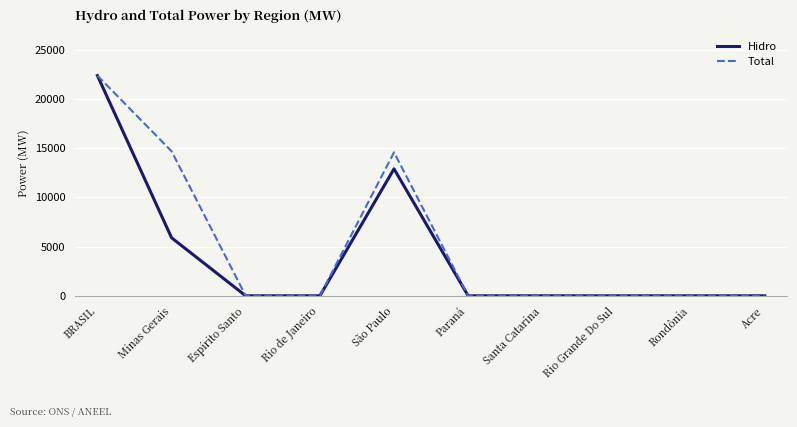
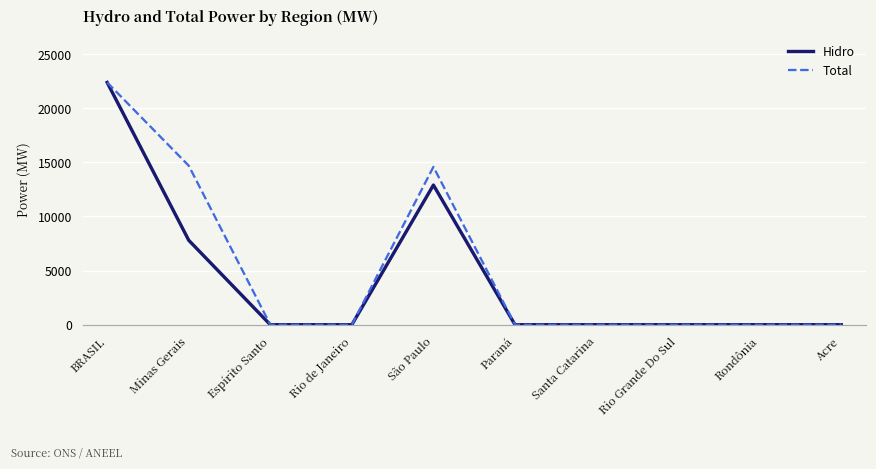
  {
    "Hidro": {
-     "Minas Gerais": 6000,
+     "Minas Gerais": 8000,
      "São Paulo": 13000
    },
    "Total": {
      "Minas Gerais": 15000,
      "São Paulo": 15000
    }
  }
